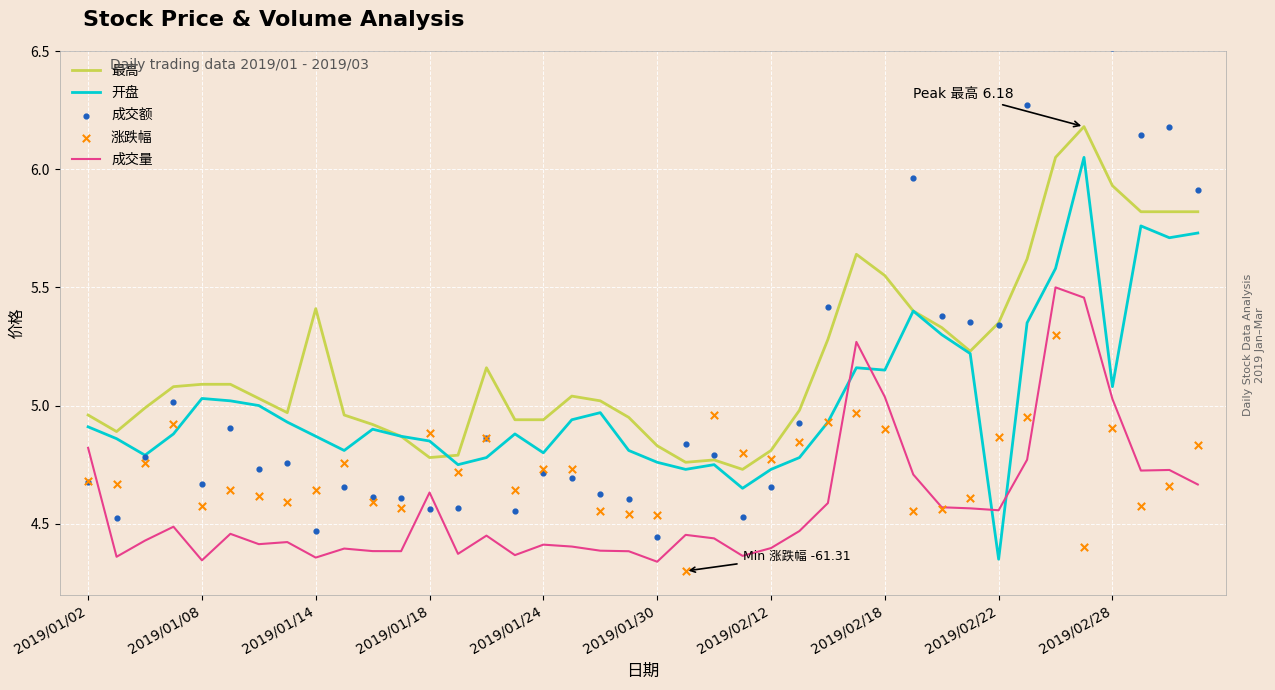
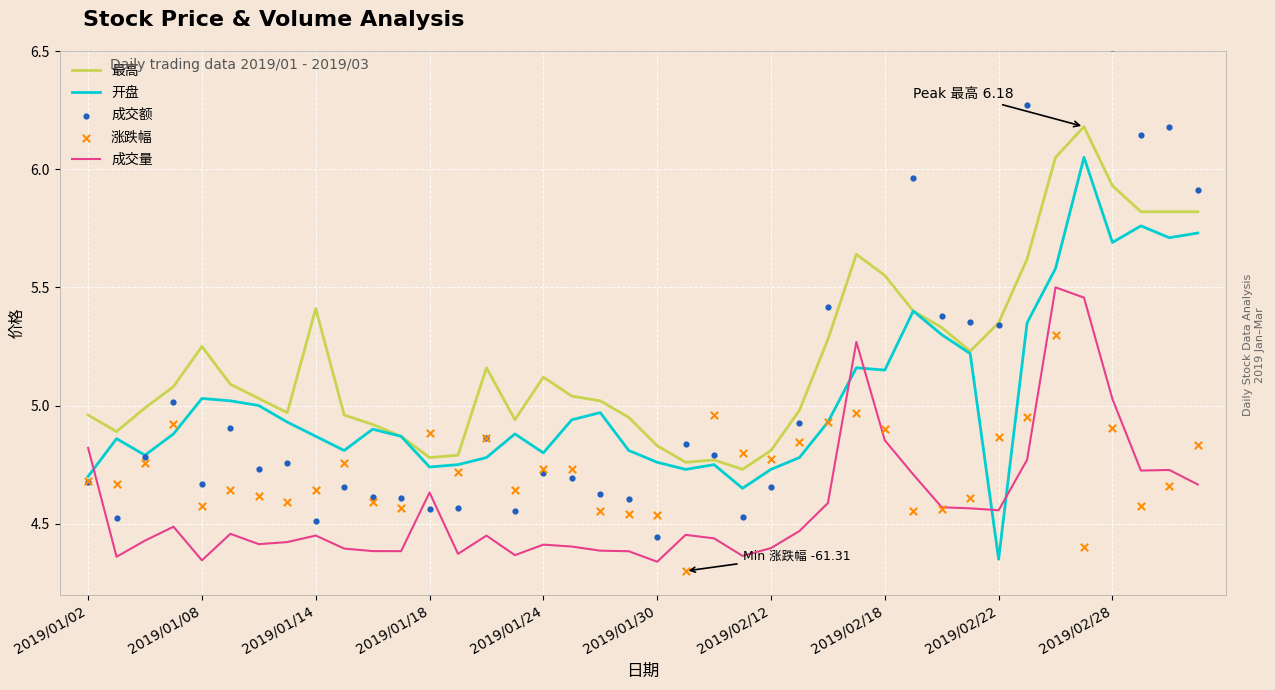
  {
    "最高": {
      "2019/01/02": 4.96,
-     "2019/01/08": 5.09,
+     "2019/01/08": 5.25,
      "2019/01/14": 5.41,
      "2019/01/18": 4.78,
-     "2019/01/24": 4.94,
+     "2019/01/24": 5.12,
      "2019/01/30": 4.83,
      "2019/02/12": 4.81,
      "2019/02/18": 5.55,
      "2019/02/22": 5.35,
      "2019/02/28": 5.93
    },
    "成交额": {
-     "2019/01/14": 4.47
+     "2019/01/14": 4.51
    },
    "开盘": {
-     "2019/01/02": 4.91,
+     "2019/01/02": 4.70,
      "2019/01/08": 5.03,
      "2019/01/14": 4.87,
-     "2019/01/18": 4.85,
+     "2019/01/18": 4.74,
      "2019/01/24": 4.80,
      "2019/01/30": 4.76,
      "2019/02/12": 4.73,
      "2019/02/18": 5.15,
      "2019/02/22": 4.35,
-     "2019/02/28": 5.08
+     "2019/02/28": 5.69
    },
    "成交量": {
      "2019/01/02": 4.82,
      "2019/01/08": 4.35,
-     "2019/01/14": 4.36,
+     "2019/01/14": 4.45,
      "2019/01/18": 4.63,
      "2019/01/24": 4.41,
      "2019/01/30": 4.34,
      "2019/02/12": 4.40,
-     "2019/02/18": 5.04,
+     "2019/02/18": 4.85,
      "2019/02/22": 4.56,
      "2019/02/28": 5.03
    }
  }
